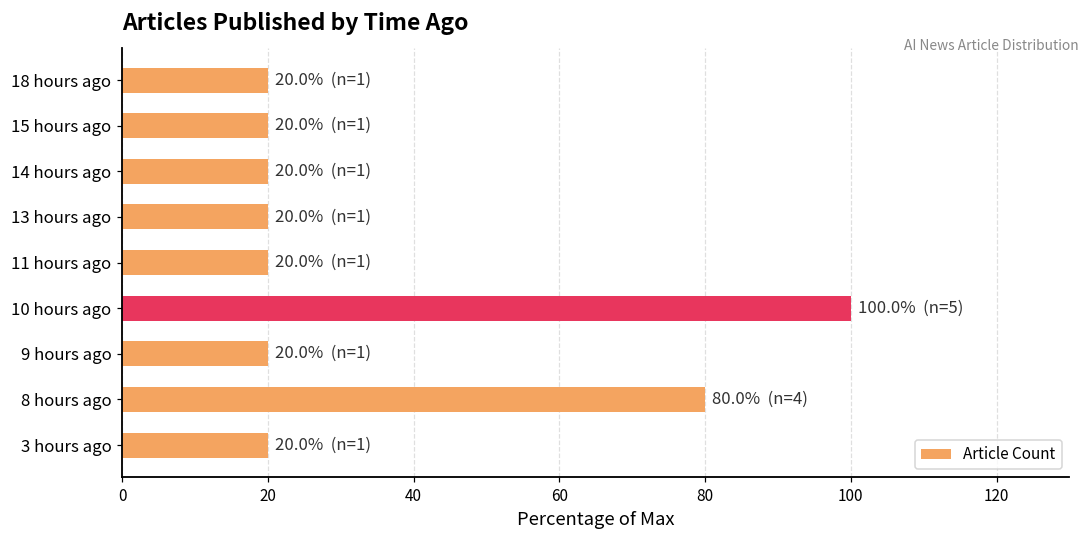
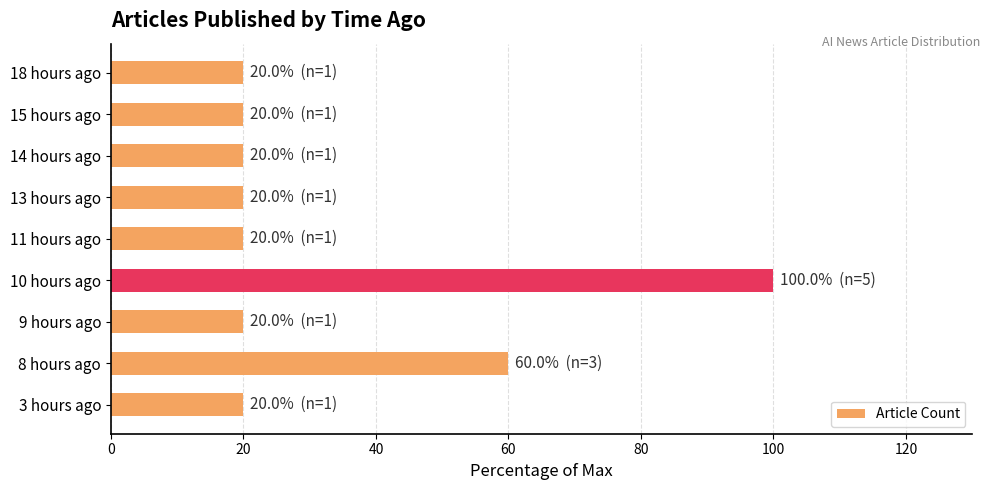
  {
    "18 hours ago": "20.0%",
    "15 hours ago": "20.0%",
    "14 hours ago": "20.0%",
    "13 hours ago": "20.0%",
    "11 hours ago": "20.0%",
    "10 hours ago": "100.0%",
    "9 hours ago": "20.0%",
-   "8 hours ago": "80.0% (n=4)",
+   "8 hours ago": "60.0% (n=3)",
    "3 hours ago": "20.0%"
  }
